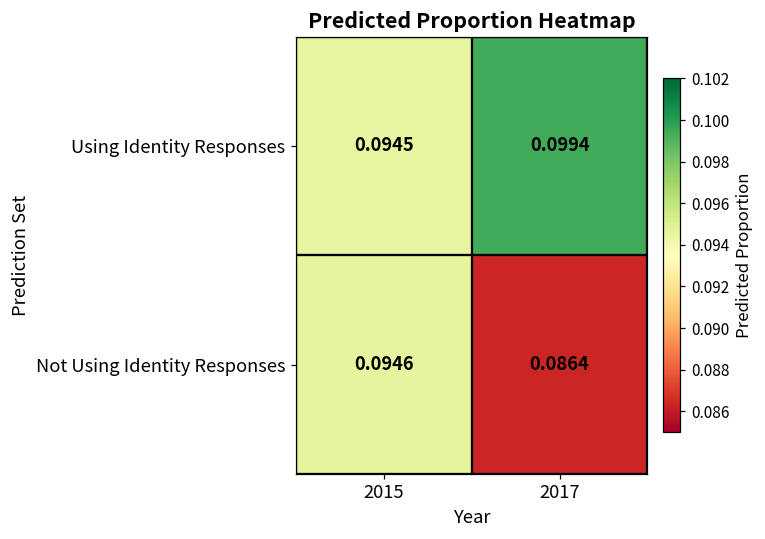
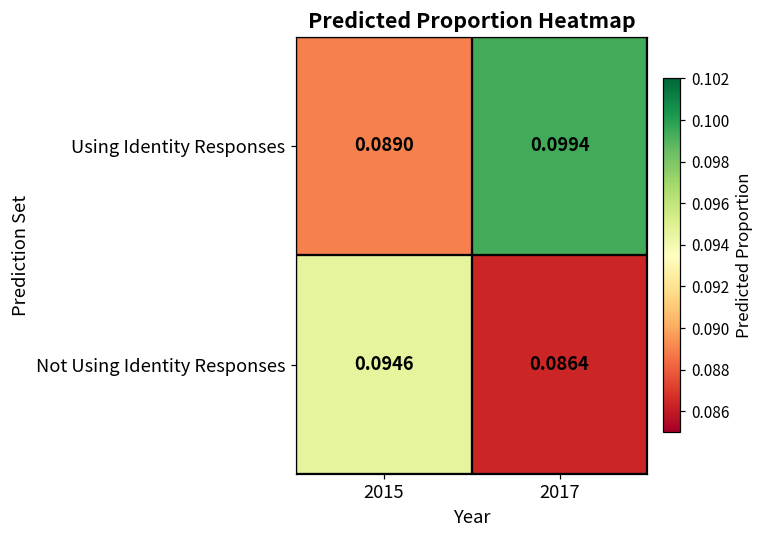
  {
    "Using Identity Responses": {
-     "2015": 0.0945,
+     "2015": 0.0890,
      "2017": 0.0994
    },
    "Not Using Identity Responses": {
      "2015": 0.0946,
      "2017": 0.0864
    }
  }
